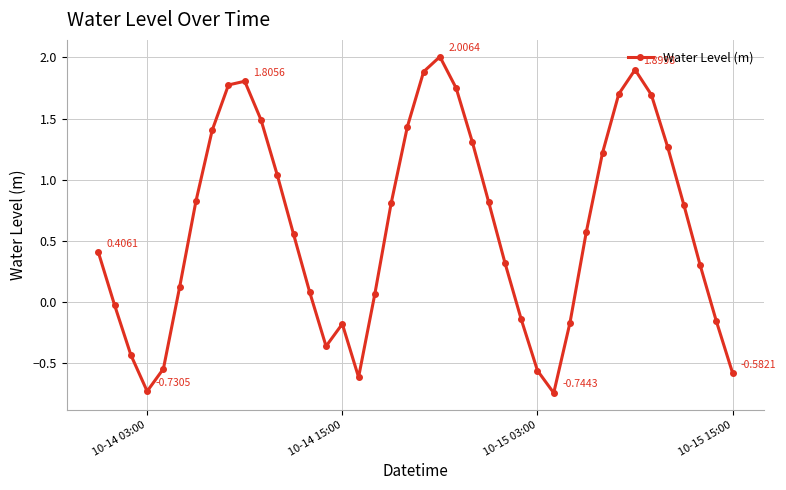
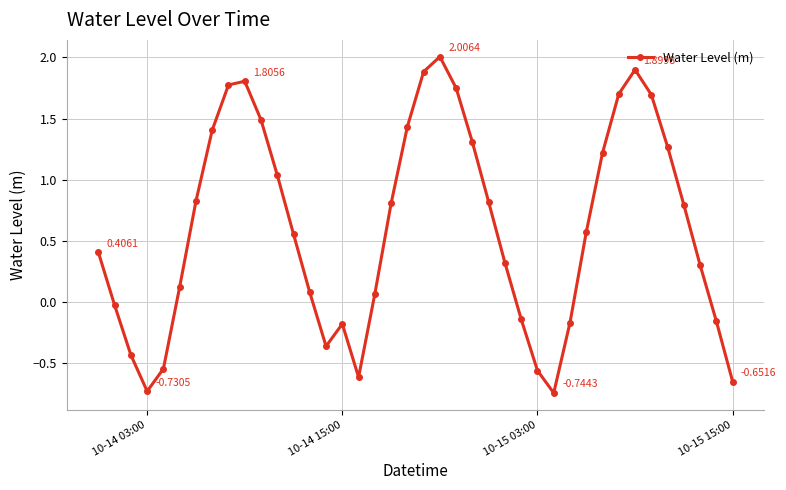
  {
    "10-14 03:00": -0.7305,
-   "10-15 15:00": -0.5821
+   "10-15 15:00": -0.6516
  }
